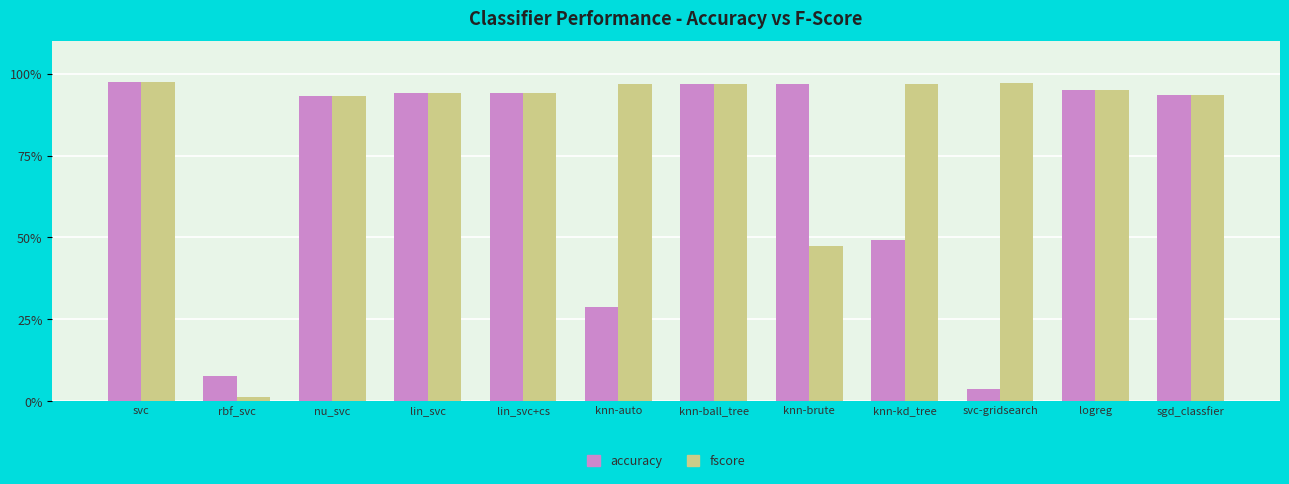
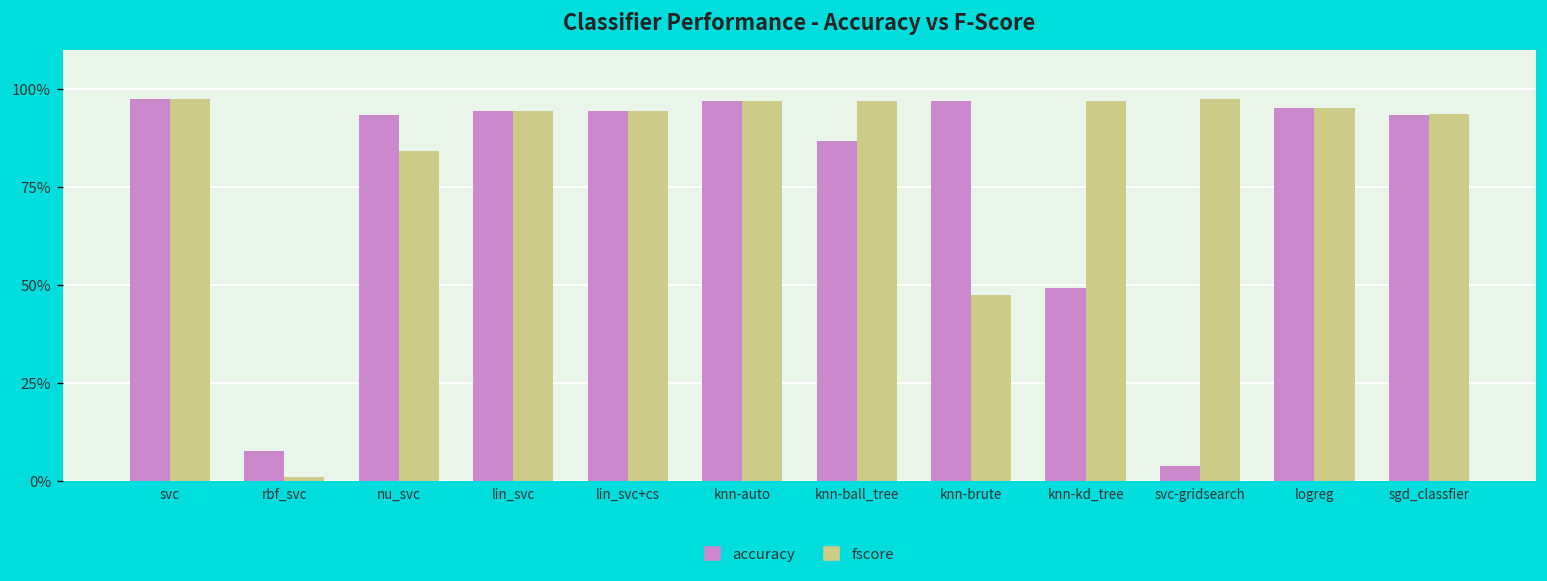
  {
    "accuracy": {
      "svc": "97%",
      "rbf_svc": "8%",
      "nu_svc": "93%",
      "lin_svc": "94%",
      "lin_svc+cs": "94%",
-     "knn-auto": "29%",
-     "knn-ball_tree": "97%",
+     "knn-auto": "97%",
+     "knn-ball_tree": "87%",
      "knn-brute": "97%",
      "knn-kd_tree": "49%",
      "svc-gridsearch": "4%",
      "logreg": "95%",
      "sgd_classfier": "93%"
    },
    "fscore": {
      "svc": "97%",
      "rbf_svc": "1%",
-     "nu_svc": "93%",
+     "nu_svc": "84%",
      "lin_svc": "94%",
      "lin_svc+cs": "94%",
      "knn-auto": "97%",
      "knn-ball_tree": "97%",
      "knn-brute": "47%",
      "knn-kd_tree": "97%",
      "svc-gridsearch": "97%",
      "logreg": "95%",
      "sgd_classfier": "93%"
    }
  }
